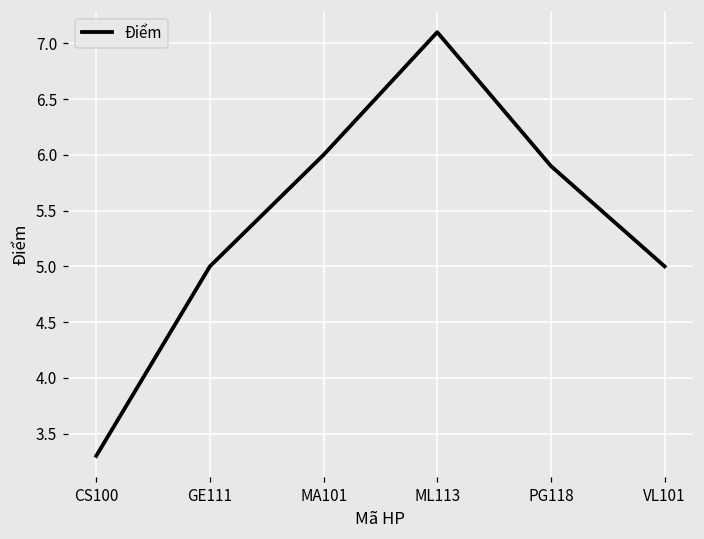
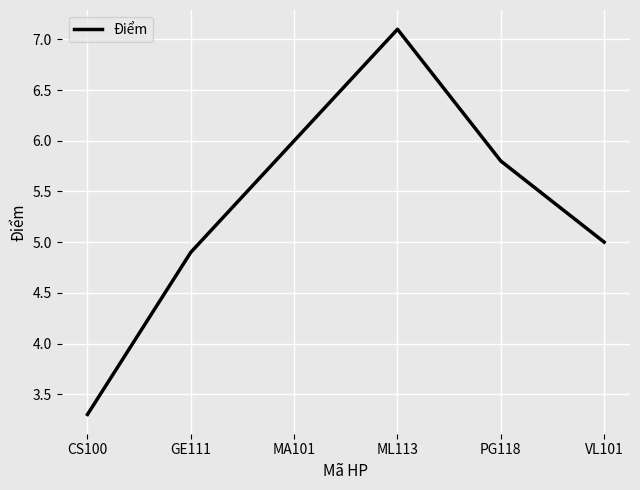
  {
    "CS100": 3.3,
-   "GE111": 5.0,
+   "GE111": 4.9,
    "MA101": 6.0,
    "ML113": 7.1,
-   "PG118": 5.9,
+   "PG118": 5.8,
    "VL101": 5.0
  }
